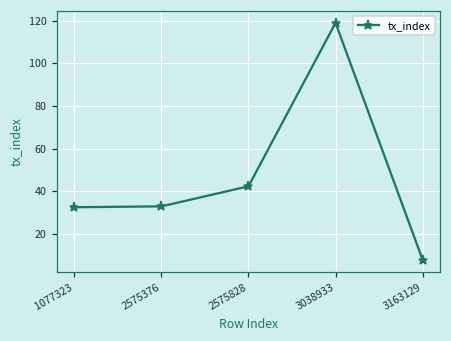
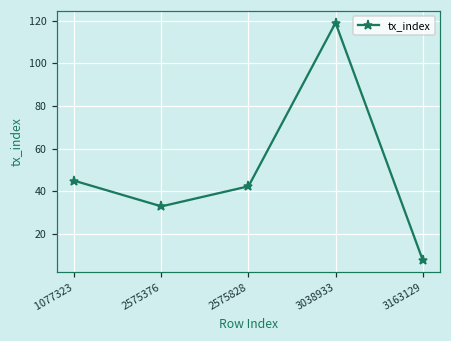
  {
-   "1077323": 33,
+   "1077323": 45,
    "2575376": 33,
    "2575828": 42,
    "3038933": 119,
    "3163129": 8
  }
